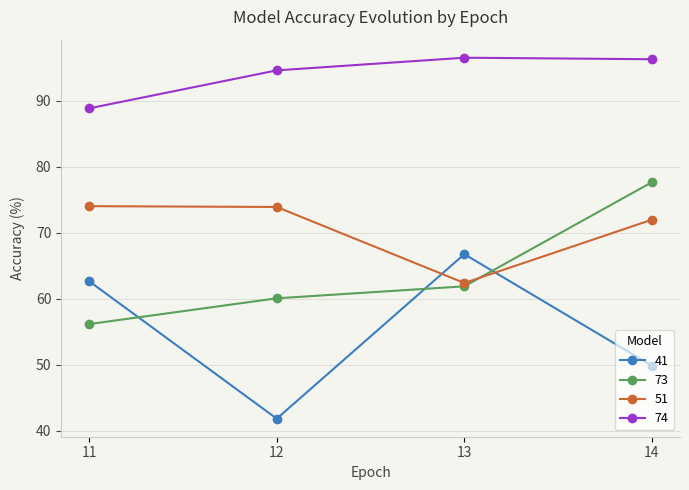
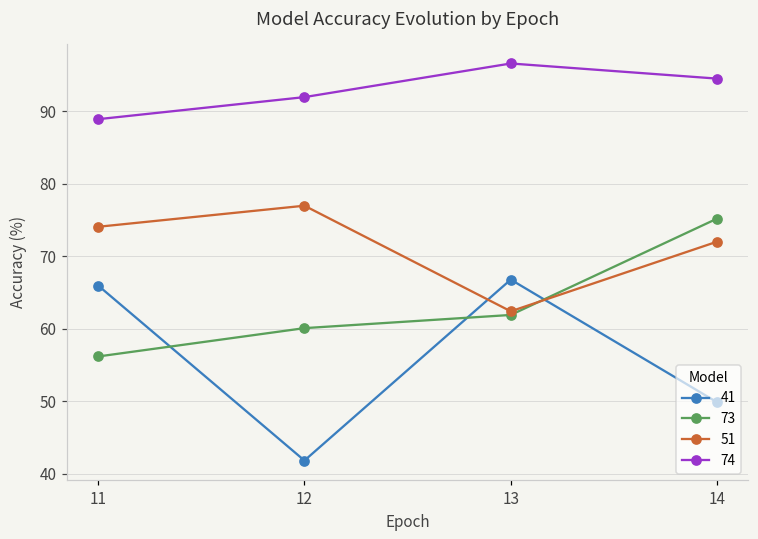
  {
    "41": {
-     "11": 63,
+     "11": 66,
      "12": 42,
      "13": 67
    },
    "73": {
      "11": 56,
      "12": 60,
      "13": 62,
-     "14": 78
+     "14": 75
    },
    "51": {
      "11": 74,
-     "12": 74,
+     "12": 77,
      "13": 62,
      "14": 72
    },
    "74": {
      "11": 89,
-     "12": 95,
+     "12": 92,
      "13": 97,
-     "14": 96
+     "14": 94
    }
  }
